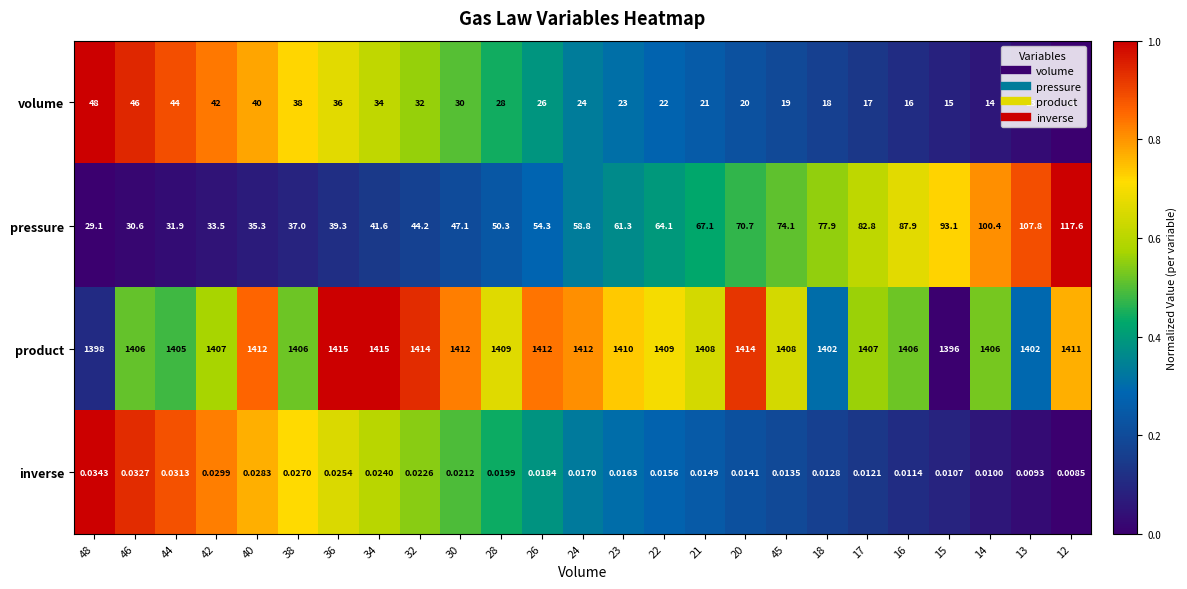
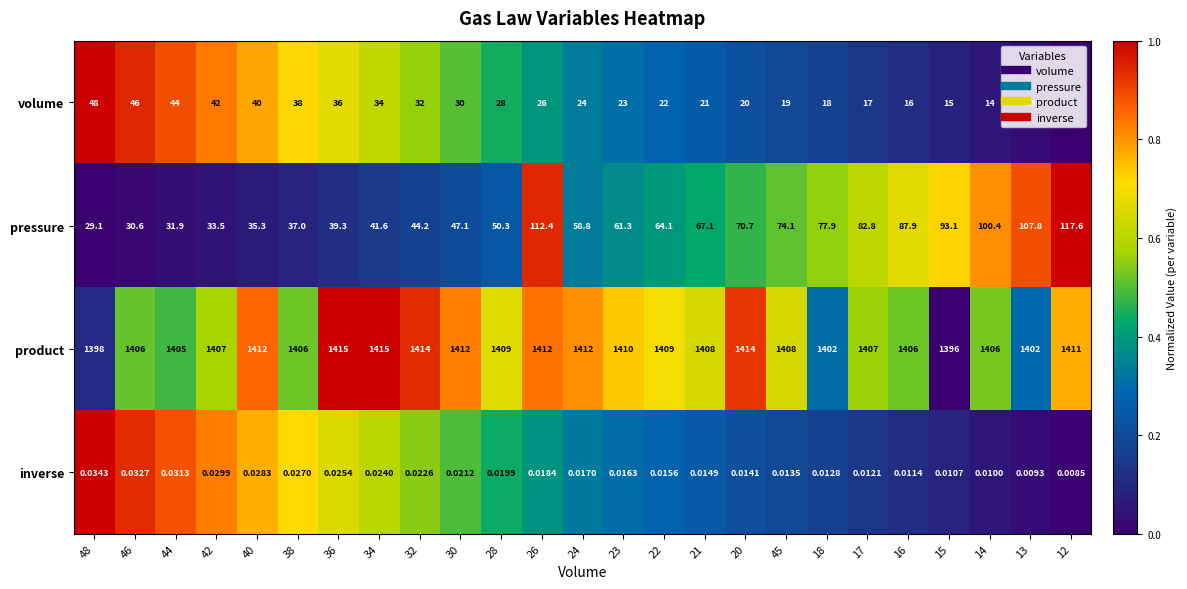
  {
    "volume": {
      "48": 48,
      "46": 46,
      "44": 44,
      "42": 42,
      "40": 40,
      "38": 38,
      "36": 36,
      "34": 34,
      "32": 32,
      "30": 30,
      "28": 28,
      "26": 26,
      "24": 24,
      "23": 23,
      "22": 22,
      "21": 21,
      "20": 20,
      "45": 19,
      "18": 18,
      "17": 17,
      "16": 16,
      "15": 15,
      "14": 14
    },
    "pressure": {
      "48": 29.1,
      "46": 30.6,
      "44": 31.9,
      "42": 33.5,
      "40": 35.3,
      "38": 37.0,
      "36": 39.3,
      "34": 41.6,
      "32": 44.2,
      "30": 47.1,
      "28": 50.3,
-     "26": 54.3,
+     "26": 112.4,
      "24": 58.8,
      "23": 61.3,
      "22": 64.1,
      "21": 67.1,
      "20": 70.7,
      "45": 74.1,
      "18": 77.9,
      "17": 82.8,
      "16": 87.9,
      "15": 93.1,
      "14": 100.4,
      "13": 107.8,
      "12": 117.6
    },
    "product": {
      "48": 1398,
      "46": 1406,
      "44": 1405,
      "42": 1407,
      "40": 1412,
      "38": 1406,
      "36": 1415,
      "34": 1415,
      "32": 1414,
      "30": 1412,
      "28": 1409,
      "26": 1412,
      "24": 1412,
      "23": 1410,
      "22": 1409,
      "21": 1408,
      "20": 1414,
      "45": 1408,
      "18": 1402,
      "17": 1407,
      "16": 1406,
      "15": 1396,
      "14": 1406,
      "13": 1402,
      "12": 1411
    },
    "inverse": {
      "48": 0.0343,
      "46": 0.0327,
      "44": 0.0313,
      "42": 0.0299,
      "40": 0.0283,
      "38": 0.0270,
      "36": 0.0254,
      "34": 0.0240,
      "32": 0.0226,
      "30": 0.0212,
      "28": 0.0199,
      "26": 0.0184,
      "24": 0.0170,
      "23": 0.0163,
      "22": 0.0156,
      "21": 0.0149,
      "20": 0.0141,
      "45": 0.0135,
      "18": 0.0128,
      "17": 0.0121,
      "16": 0.0114,
      "15": 0.0107,
      "14": 0.0100,
      "13": 0.0093,
      "12": 0.0085
    }
  }
